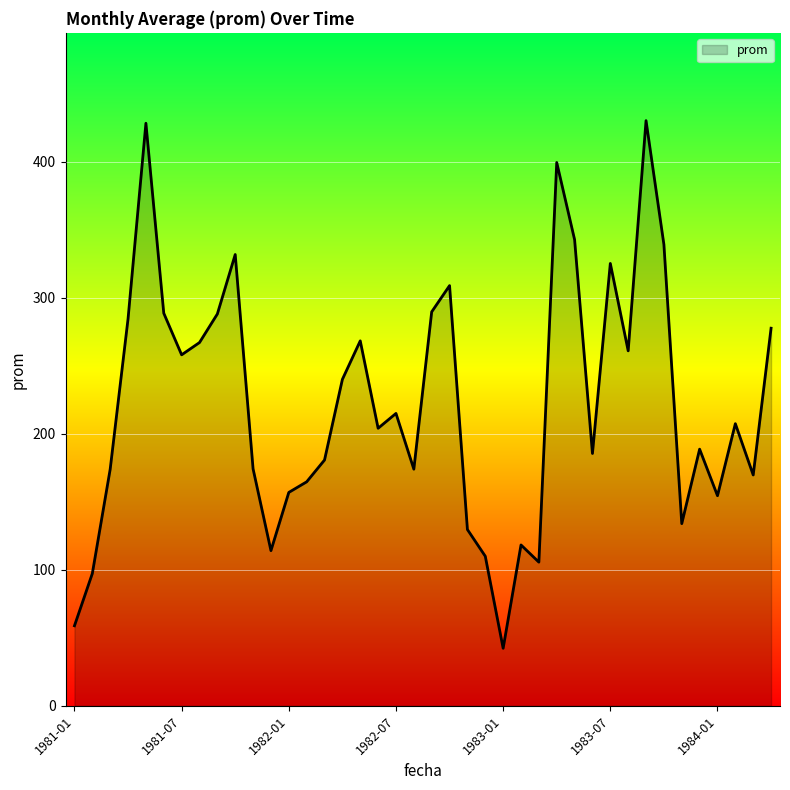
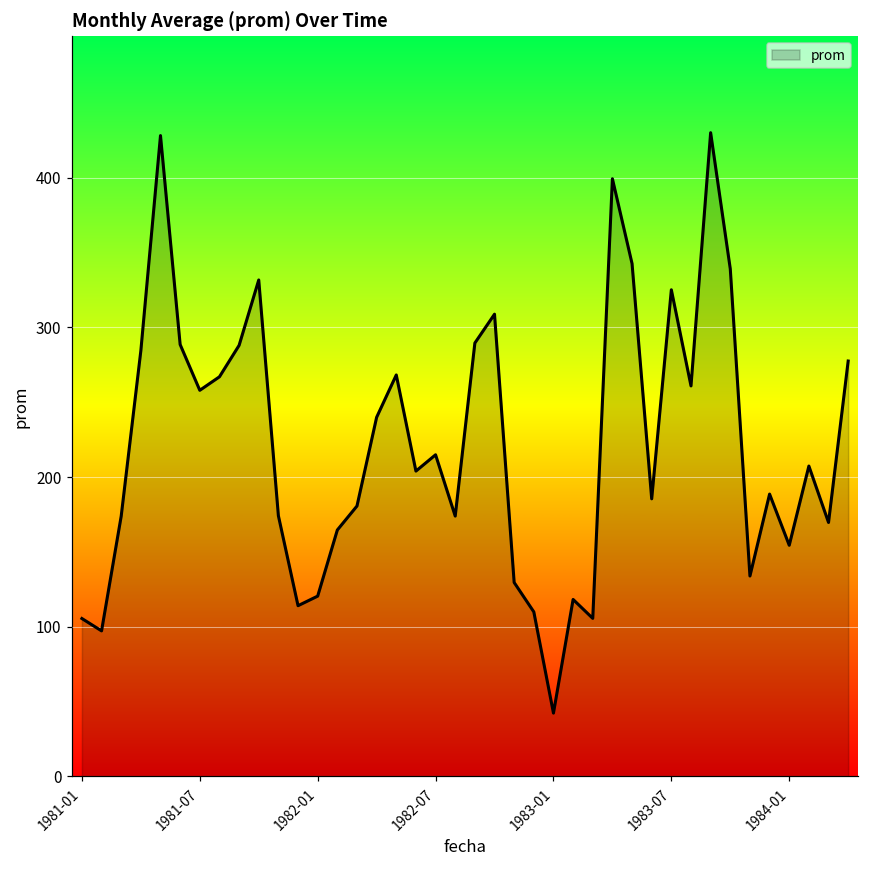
  {
-   "1981-01": 59,
+   "1981-01": 105,
    "1981-07": 258,
-   "1982-01": 157,
+   "1982-01": 120,
    "1982-07": 215,
    "1983-01": 42,
    "1983-07": 325,
    "1984-01": 154
  }
